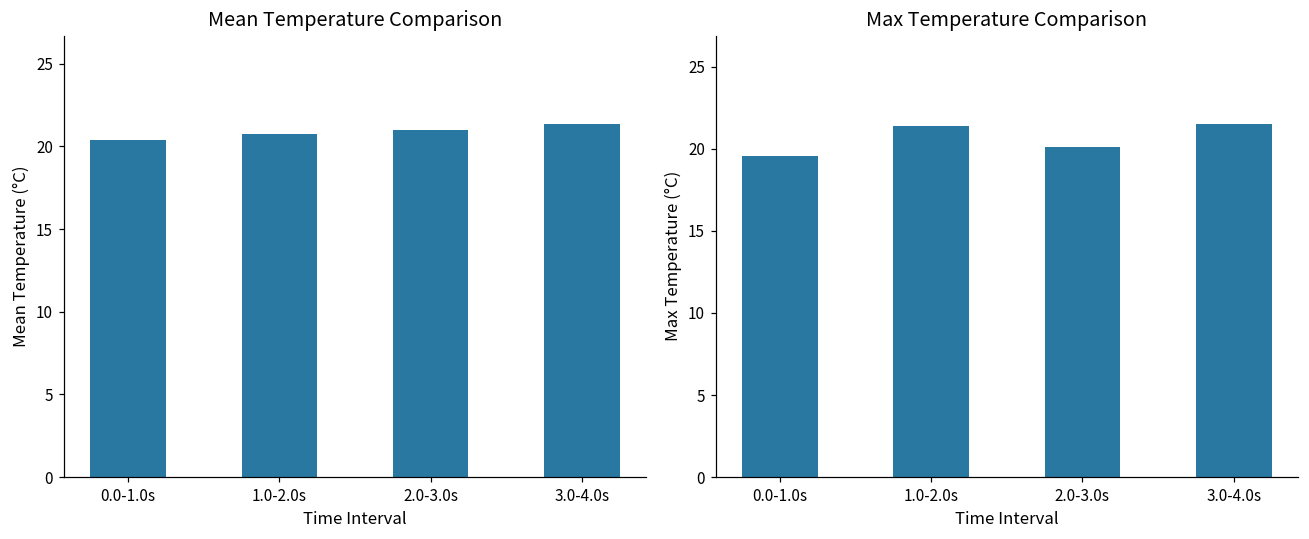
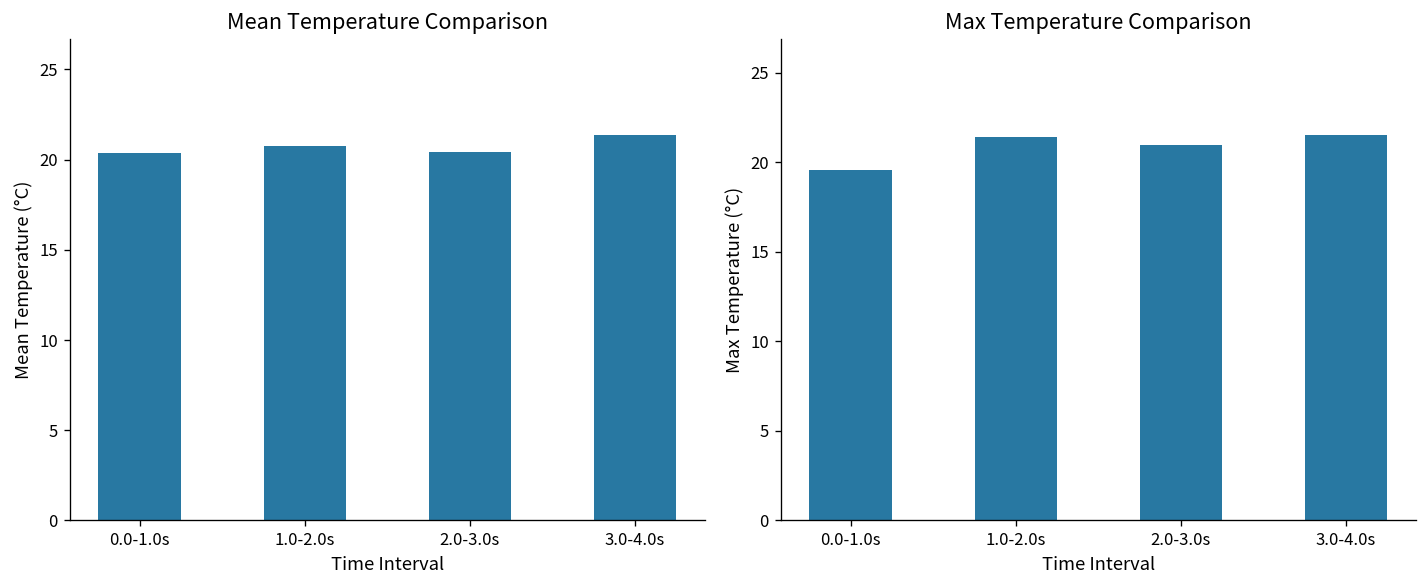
  {
    "Mean Temperature Comparison": {
      "0.0-1.0s": 20.4,
      "1.0-2.0s": 20.7,
-     "2.0-3.0s": 21.0,
+     "2.0-3.0s": 20.4,
      "3.0-4.0s": 21.4
    },
    "Max Temperature Comparison": {
      "0.0-1.0s": 19.6,
      "1.0-2.0s": 21.4,
-     "2.0-3.0s": 20.1,
+     "2.0-3.0s": 21.0,
      "3.0-4.0s": 21.5
    }
  }
